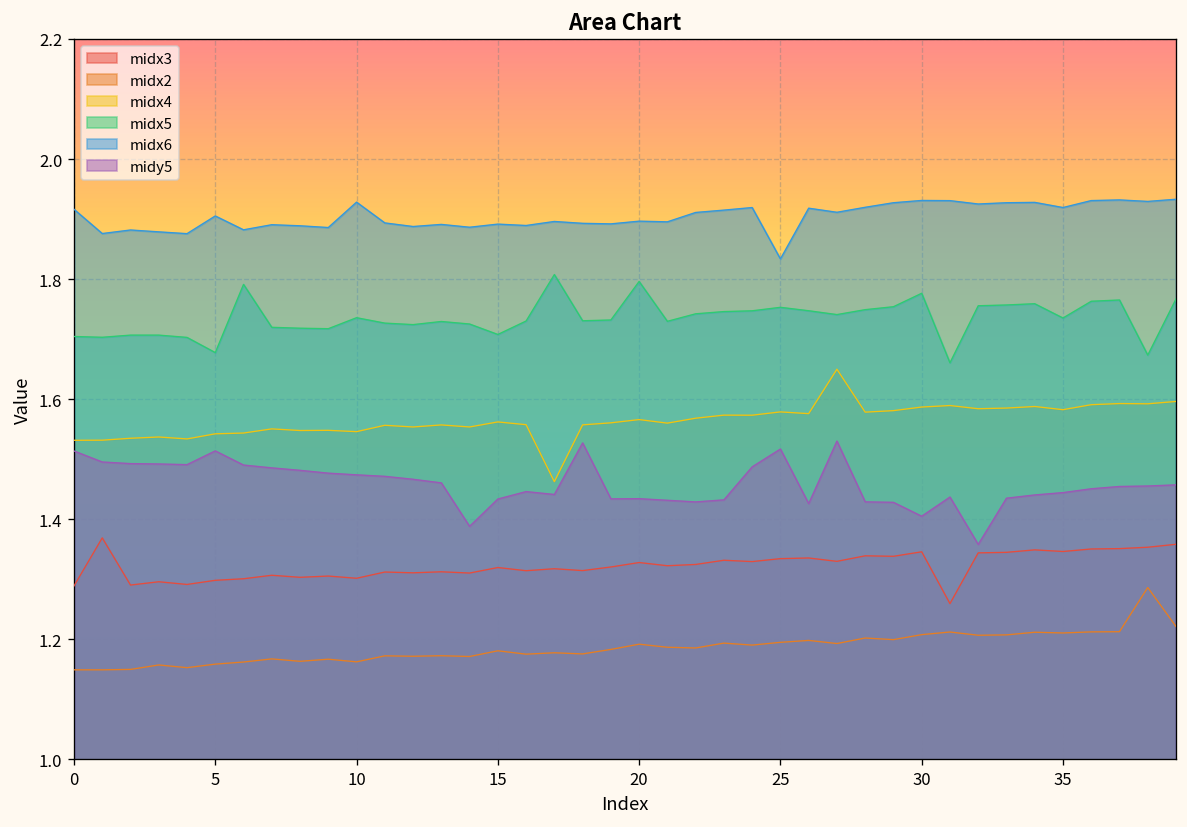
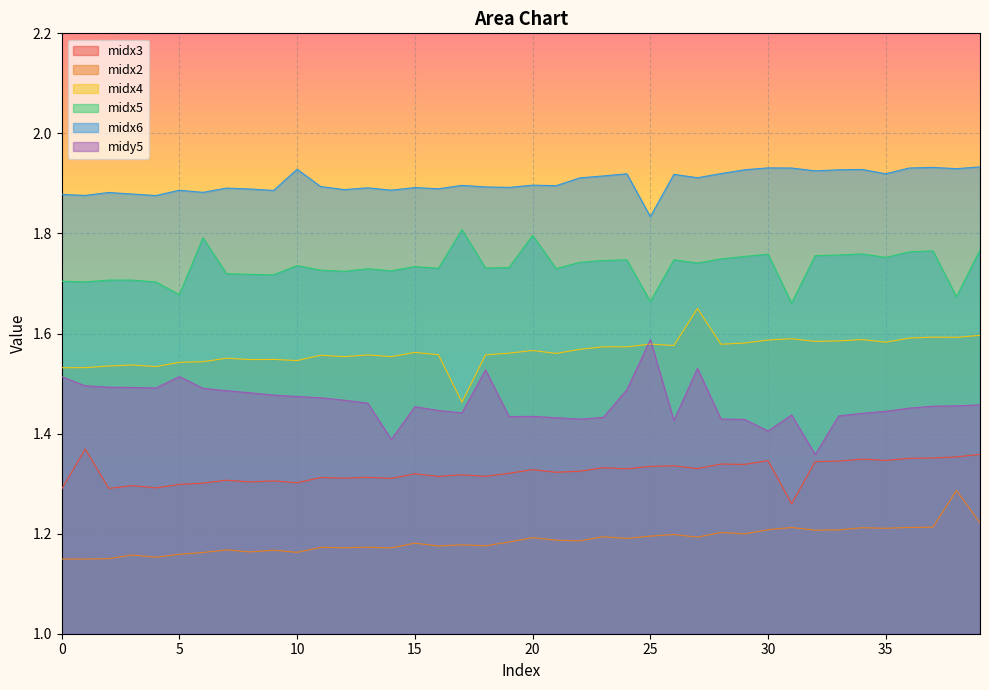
  {
    "midx5": {
      "0": 1.70,
      "5": 1.68,
      "10": 1.74,
-     "15": 1.71,
+     "15": 1.73,
      "20": 1.80,
-     "25": 1.75,
-     "30": 1.78,
-     "35": 1.74
+     "25": 1.66,
+     "30": 1.76,
+     "35": 1.75
    },
    "midx6": {
-     "0": 1.92,
-     "5": 1.91,
+     "0": 1.88,
+     "5": 1.89,
      "10": 1.93,
      "15": 1.89,
      "20": 1.90,
      "25": 1.83,
      "30": 1.93,
      "35": 1.92
    },
    "midy5": {
      "0": 1.51,
      "5": 1.51,
      "10": 1.47,
-     "15": 1.43,
+     "15": 1.45,
      "20": 1.43,
-     "25": 1.52,
+     "25": 1.59,
      "30": 1.41,
      "35": 1.44
    }
  }
